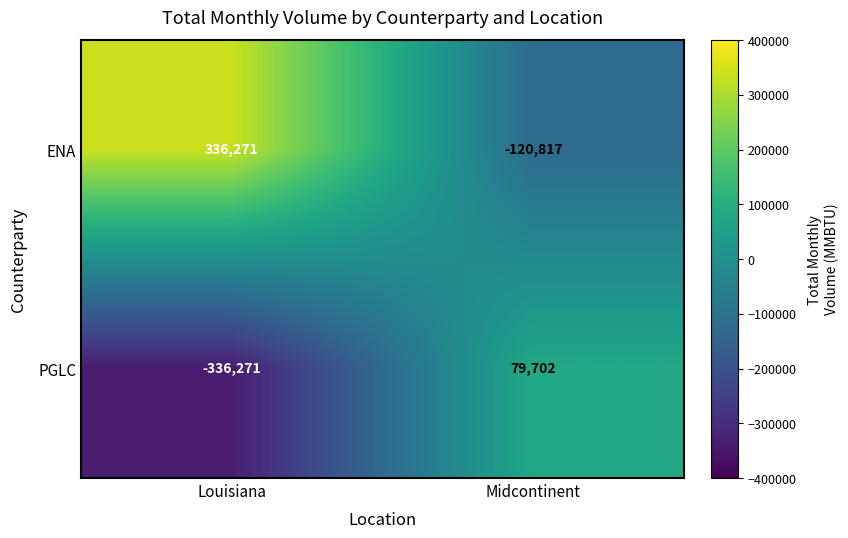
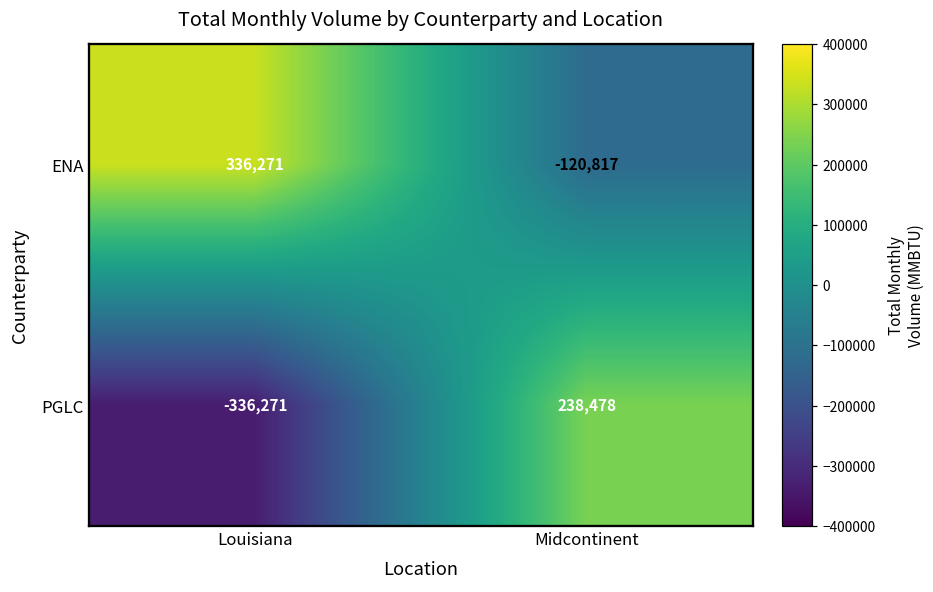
  {
    "ENA": {
      "Louisiana": "336,271",
      "Midcontinent": "-120,817"
    },
    "PGLC": {
      "Louisiana": "-336,271",
-     "Midcontinent": "79,702"
+     "Midcontinent": "238,478"
    }
  }
